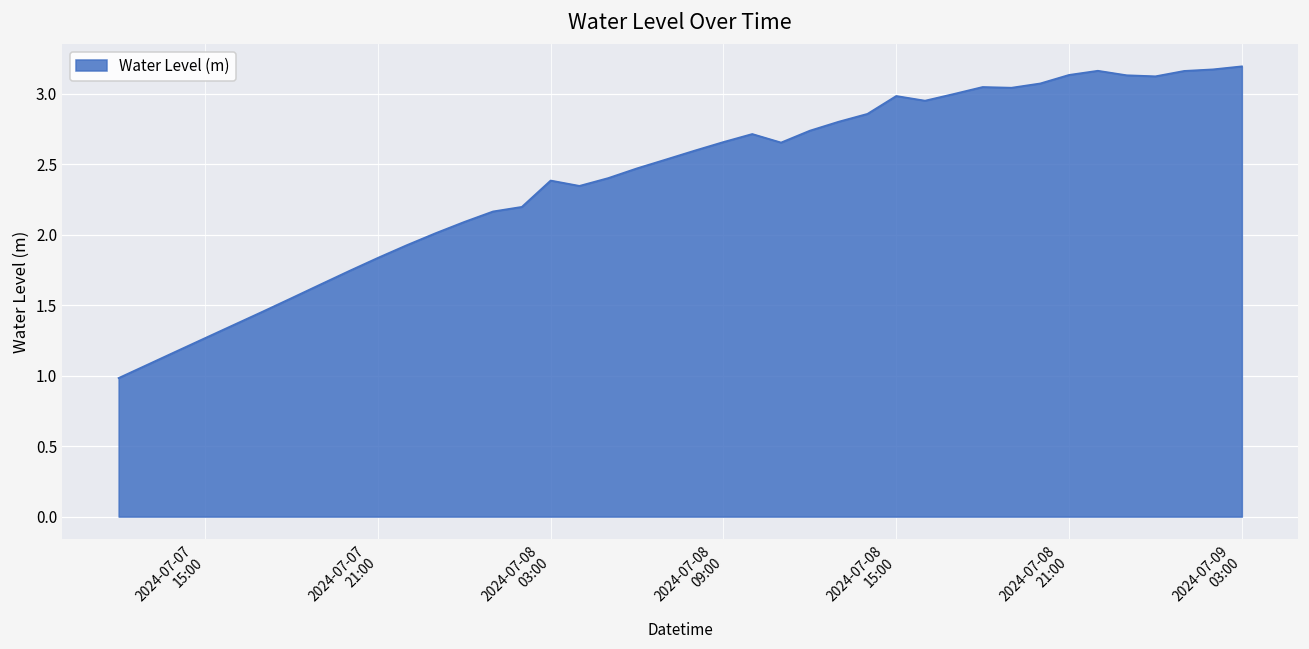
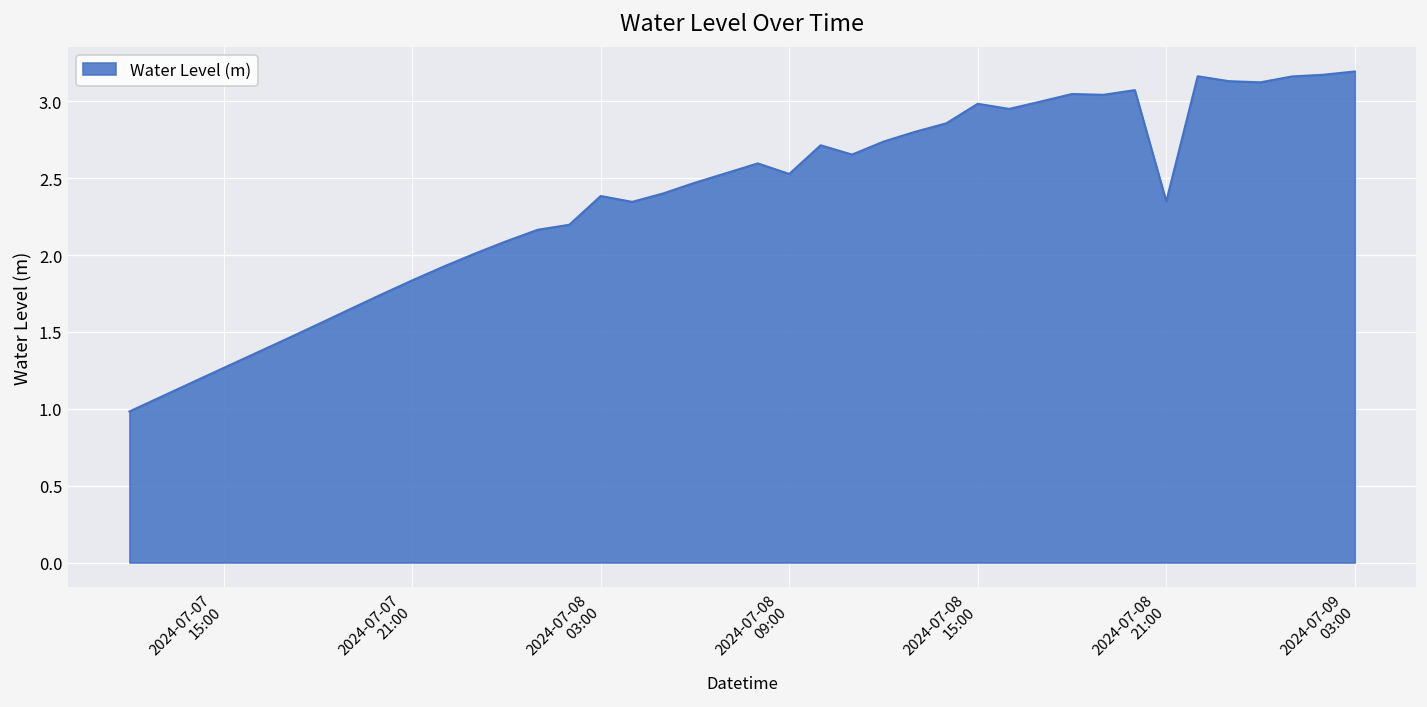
  {
    "2024-07-07 15:00": 1.27,
    "2024-07-07 21:00": 1.84,
    "2024-07-08 03:00": 2.38,
-   "2024-07-08 09:00": 2.66,
+   "2024-07-08 09:00": 2.53,
    "2024-07-08 15:00": 2.98,
-   "2024-07-08 21:00": 3.13,
+   "2024-07-08 21:00": 2.35,
    "2024-07-09 03:00": 3.20
  }
